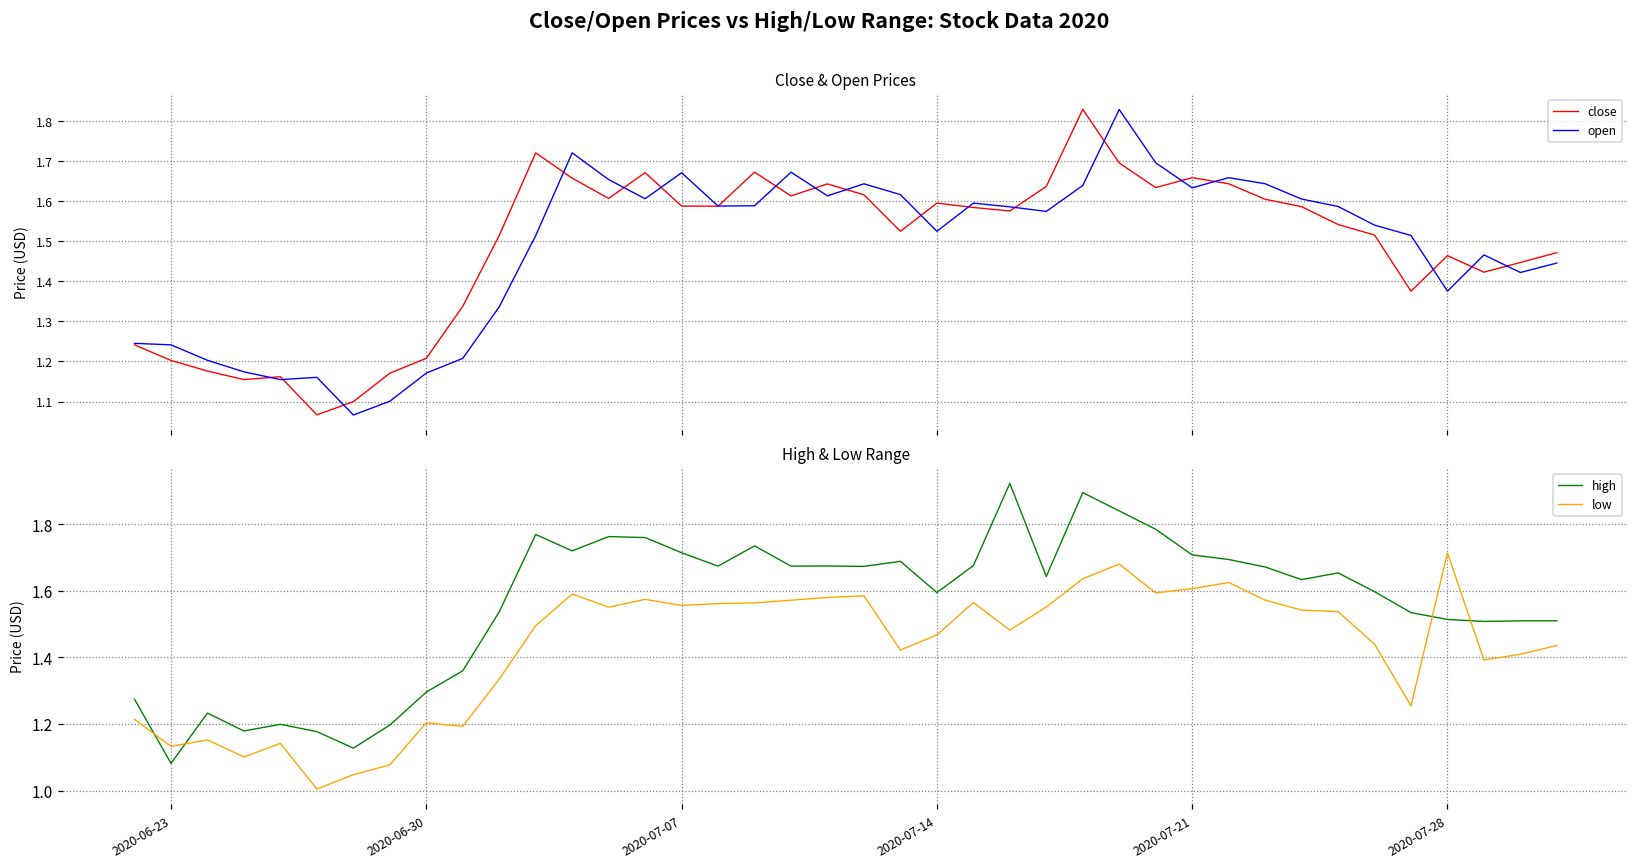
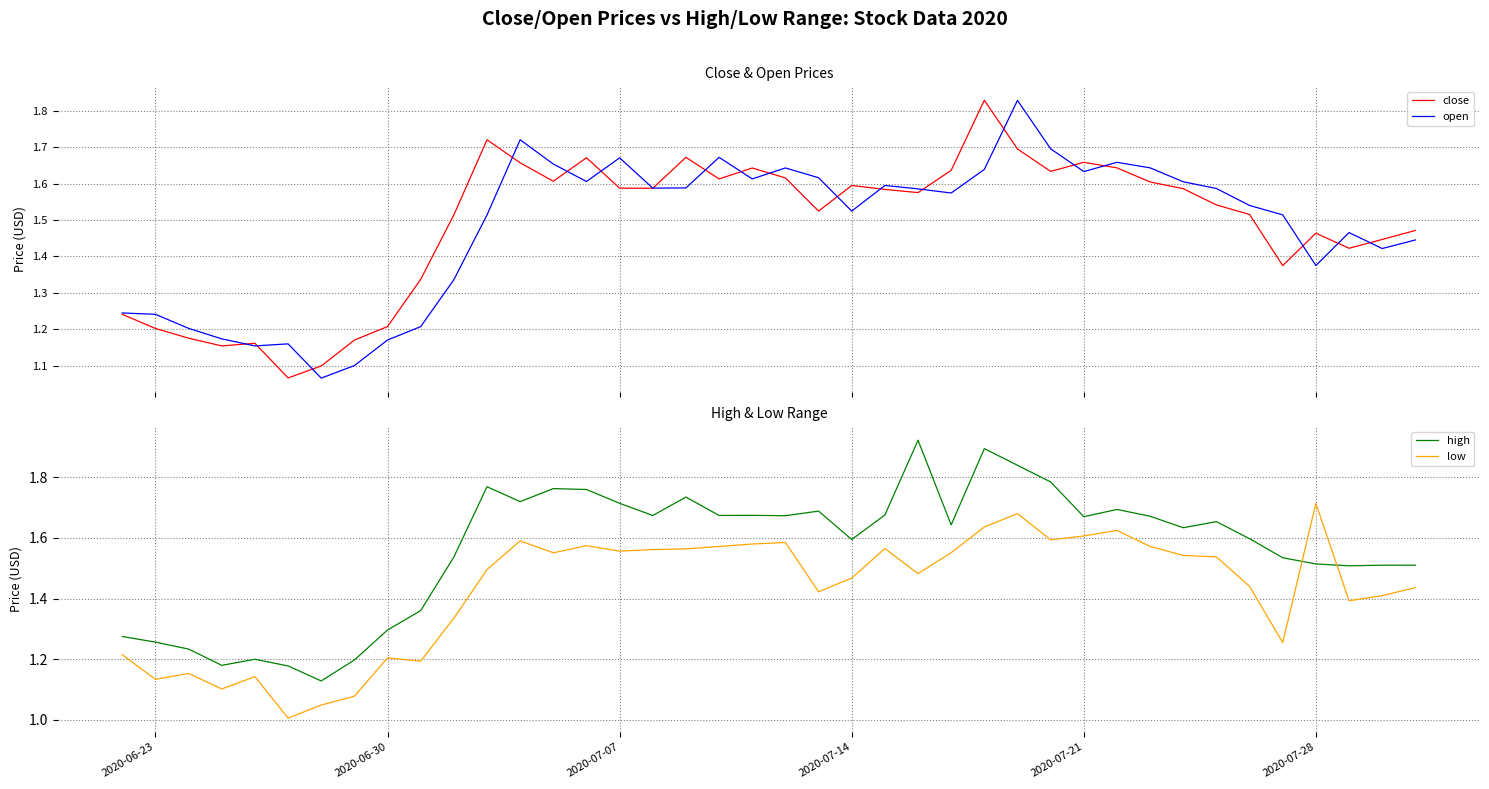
  {
    "High & Low Range": {
      "high": {
-       "2020-06-23": 1.08,
+       "2020-06-23": 1.26,
        "2020-06-30": 1.30,
        "2020-07-07": 1.71,
        "2020-07-14": 1.59,
-       "2020-07-21": 1.71,
+       "2020-07-21": 1.67,
        "2020-07-28": 1.51
      },
      "low": {
        "2020-06-23": 1.13,
        "2020-06-30": 1.20,
        "2020-07-07": 1.56,
        "2020-07-14": 1.47,
        "2020-07-21": 1.61,
        "2020-07-28": 1.71
      }
    }
  }
